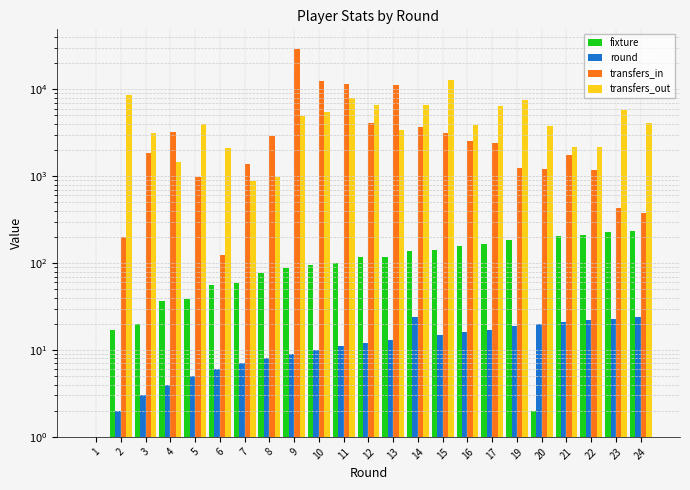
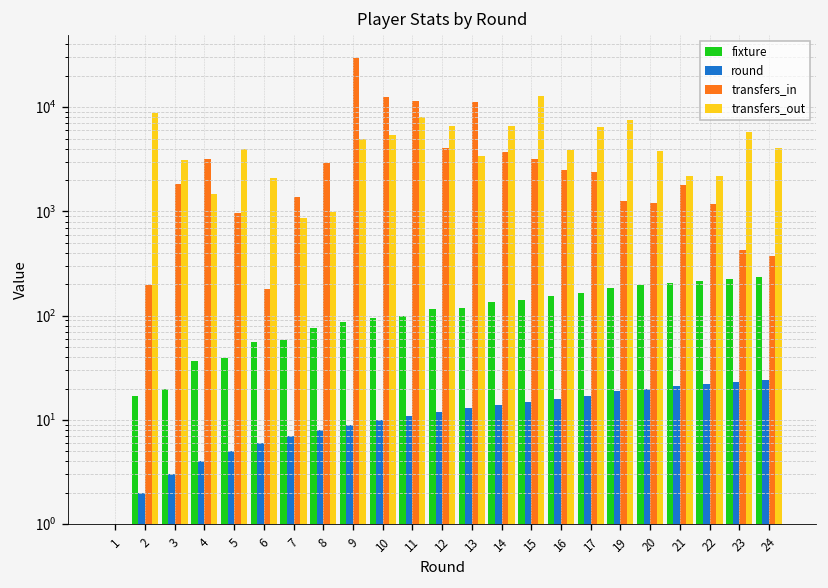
  {
    "fixture": {
      "1": 1,
      "2": 17,
      "3": 20,
      "4": 37,
      "5": 40,
      "6": 60,
      "7": 60,
      "8": 80,
      "9": 90,
      "10": 100,
      "11": 100,
      "12": 120,
      "13": 120,
      "14": 140,
      "15": 140,
      "16": 160,
      "17": 170,
      "19": 180,
-     "20": 2,
+     "20": 200,
      "21": 210,
      "22": 210,
      "23": 230,
      "24": 240
    },
    "round": {
      "1": 1,
      "2": 2,
      "3": 3,
      "4": 4,
      "5": 5,
      "6": 6,
      "7": 7,
      "8": 8,
      "9": 9,
      "10": 10,
      "11": 11,
      "12": 12,
      "13": 13,
-     "14": 24,
+     "14": 14,
      "15": 15,
      "16": 16,
      "17": 17,
      "19": 19,
      "20": 20,
      "21": 21,
      "22": 22,
      "23": 23,
      "24": 24
    },
    "transfers_in": {
      "2": 200,
      "3": 1800,
      "4": 3200,
      "5": 1000,
-     "6": 120,
+     "6": 180,
      "7": 1400,
      "8": 2900,
      "9": 29000,
      "10": 12000,
      "11": 12000,
      "12": 4000,
      "13": 11000,
      "14": 3700,
      "15": 3200,
      "16": 2500,
      "17": 2400,
      "19": 1300,
      "20": 1200,
      "21": 1800,
      "22": 1200,
      "23": 400,
      "24": 370
    },
    "transfers_out": {
      "2": 9000,
      "3": 3100,
      "4": 1500,
      "5": 4000,
      "6": 2100,
      "7": 900,
      "8": 1000,
      "9": 5000,
      "10": 5000,
      "11": 8000,
      "12": 7000,
      "13": 3400,
      "14": 7000,
      "15": 13000,
      "16": 4000,
      "17": 6000,
      "19": 7000,
      "20": 3800,
      "21": 2200,
      "22": 2200,
      "23": 6000,
      "24": 4000
    }
  }
